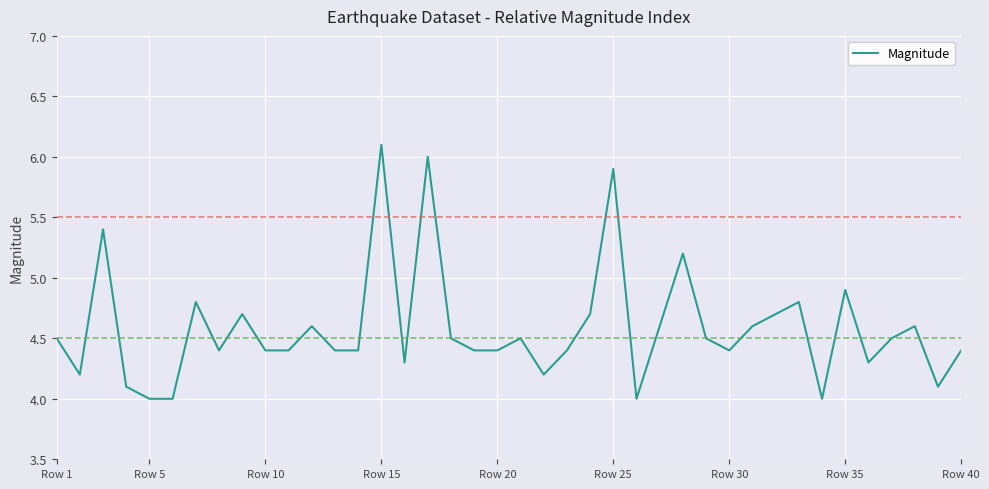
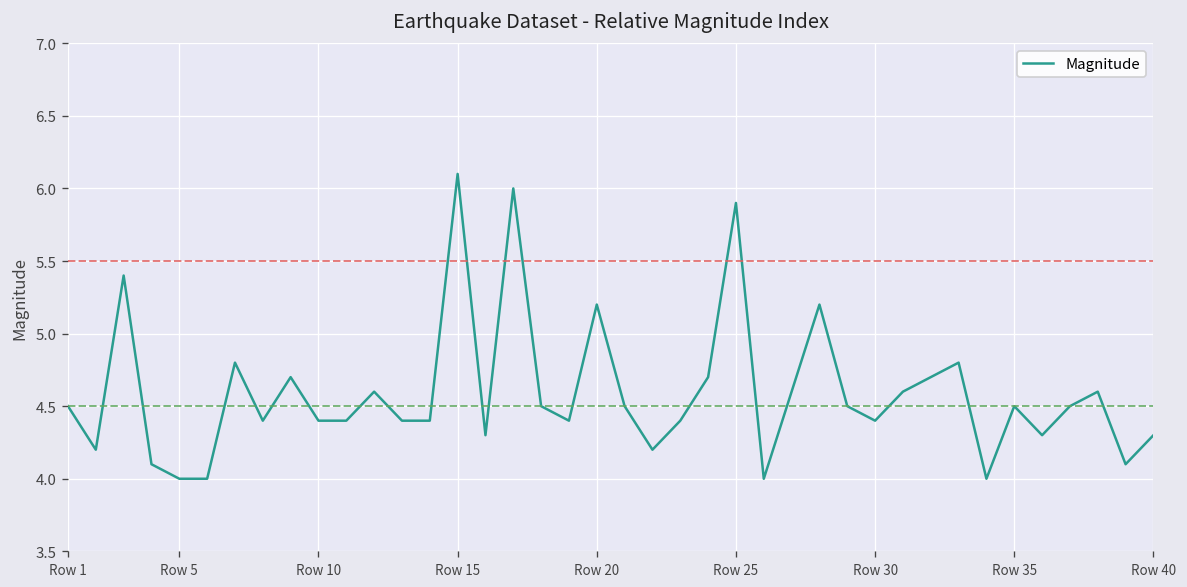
  {
    "Row 1": 4.5,
    "Row 5": 4.0,
    "Row 10": 4.4,
    "Row 15": 6.1,
-   "Row 20": 4.4,
+   "Row 20": 5.2,
    "Row 25": 5.9,
    "Row 30": 4.4,
-   "Row 35": 4.9,
-   "Row 40": 4.4
+   "Row 35": 4.5,
+   "Row 40": 4.3
  }
